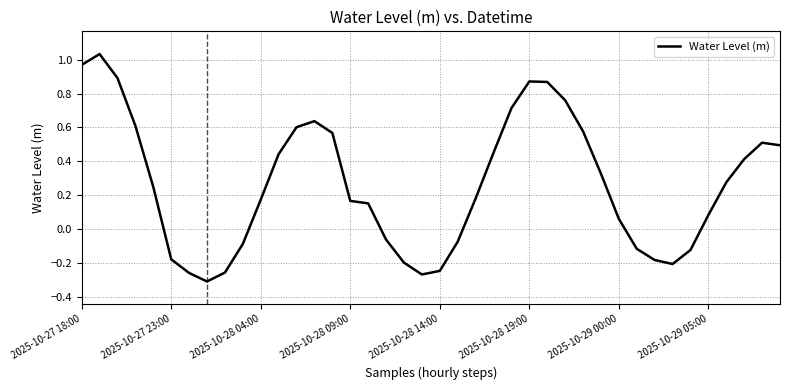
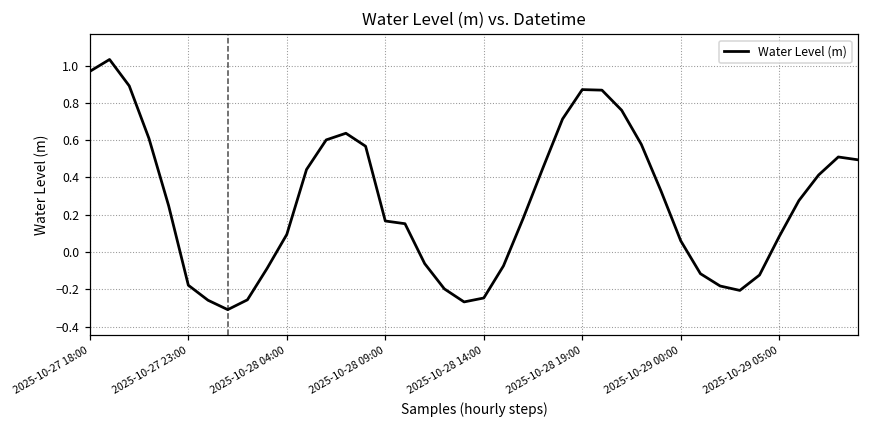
  {
    "2025-10-27 18:00": 0.97,
    "2025-10-27 23:00": -0.18,
-   "2025-10-28 04:00": 0.17,
+   "2025-10-28 04:00": 0.09,
    "2025-10-28 09:00": 0.17,
    "2025-10-28 14:00": -0.25,
    "2025-10-28 19:00": 0.87,
    "2025-10-29 00:00": 0.06,
    "2025-10-29 05:00": 0.08
  }
